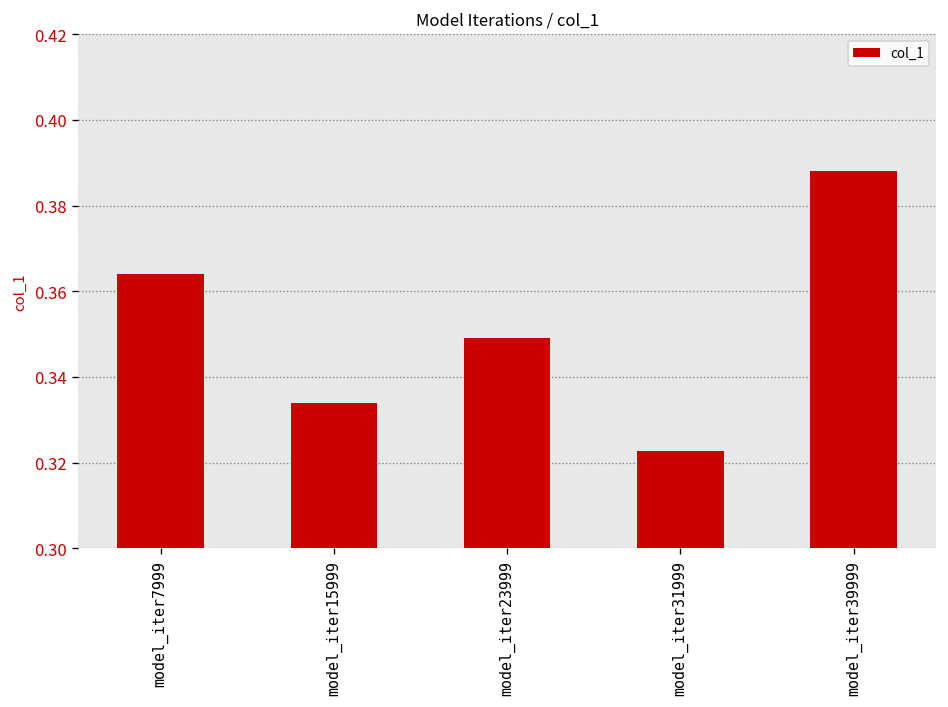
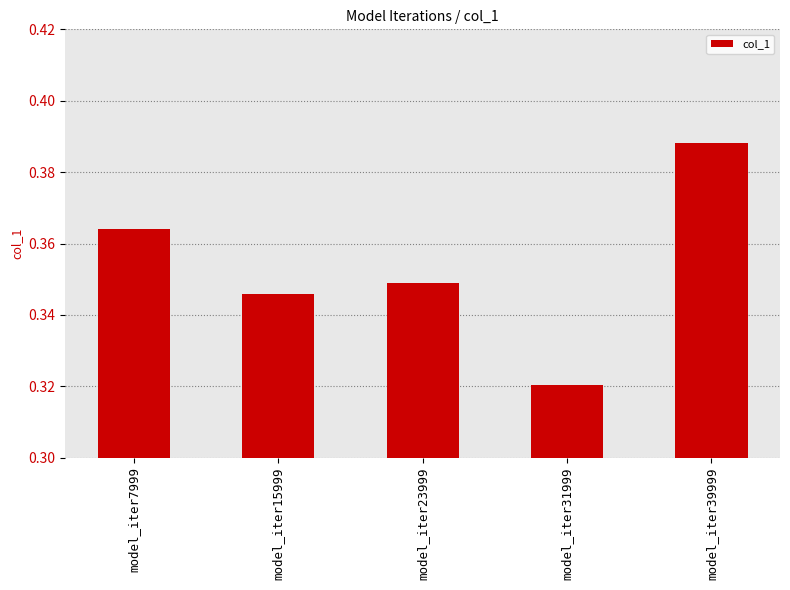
  {
    "model_iter7999": 0.364,
-   "model_iter15999": 0.334,
+   "model_iter15999": 0.346,
    "model_iter23999": 0.349,
-   "model_iter31999": 0.323,
+   "model_iter31999": 0.320,
    "model_iter39999": 0.388
  }
